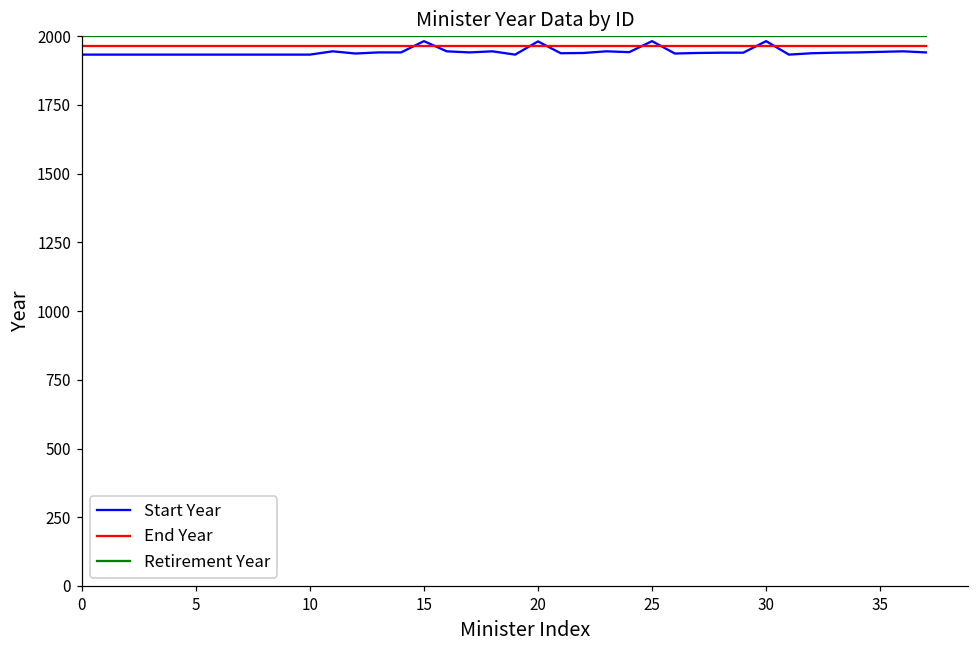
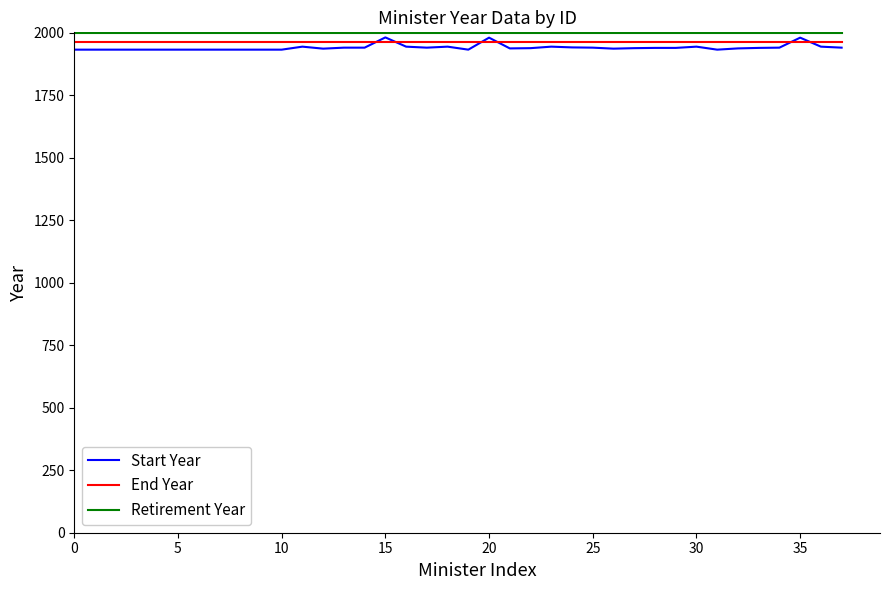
  {
    "Start Year": {
      "0": 1930,
      "5": 1930,
      "10": 1930,
      "15": 1980,
      "20": 1980,
-     "25": 1980,
-     "30": 1980,
-     "35": 1940
+     "25": 1940,
+     "30": 1950,
+     "35": 1980
    },
    "End Year": {
      "0": 1960,
      "5": 1960,
      "10": 1960,
      "15": 1960,
      "20": 1960,
      "25": 1960,
      "30": 1960,
      "35": 1960
    },
    "Retirement Year": {
      "0": 2000,
      "5": 2000,
      "10": 2000,
      "15": 2000,
      "20": 2000,
      "25": 2000,
      "30": 2000,
      "35": 2000
    }
  }
